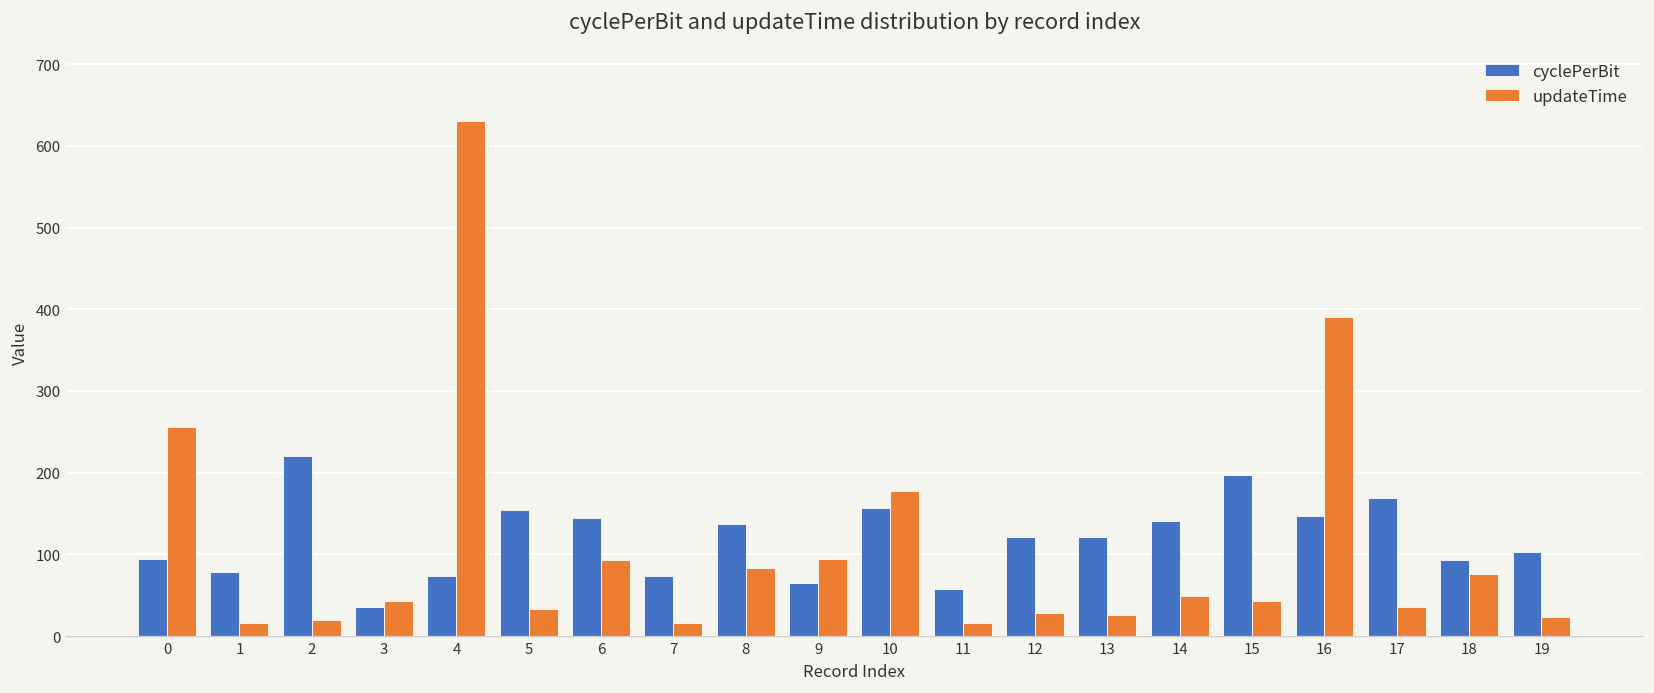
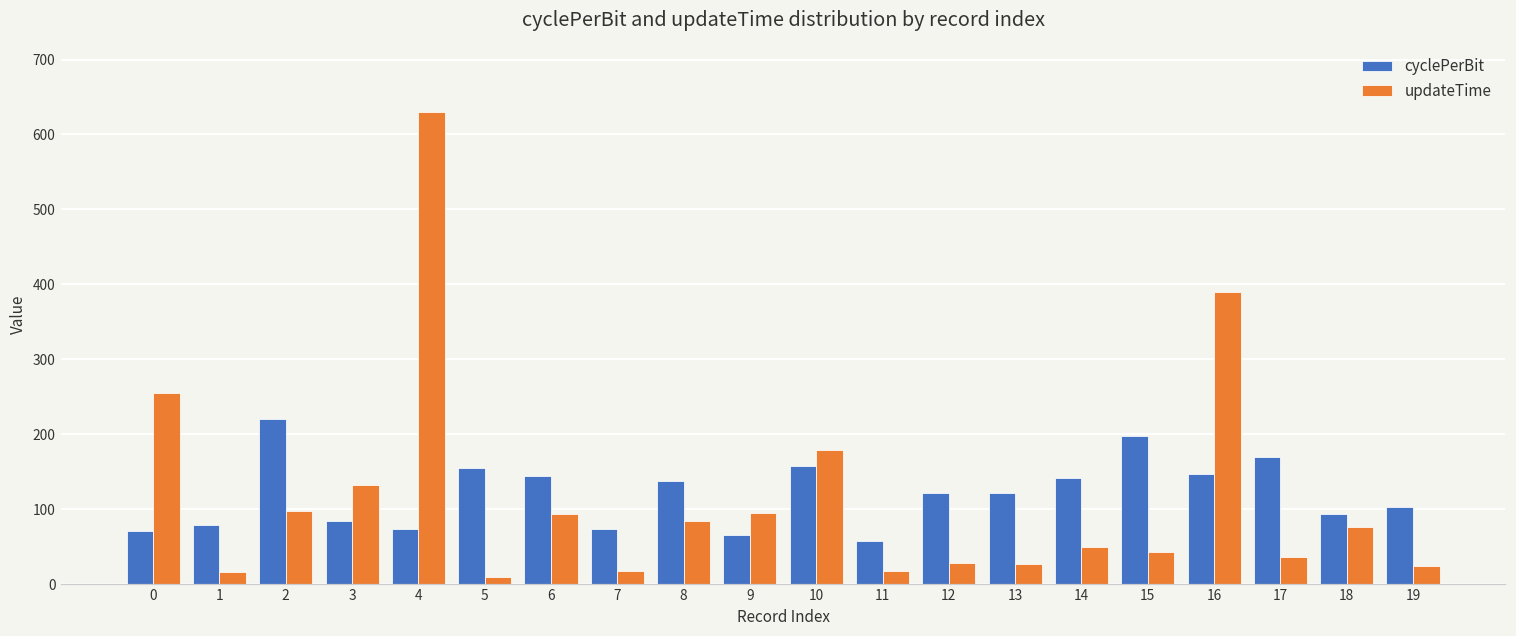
  {
    "cyclePerBit": {
-     "0": 90,
+     "0": 70,
      "1": 80,
      "2": 220,
-     "3": 40,
+     "3": 80,
      "4": 70,
      "5": 150,
      "6": 140,
      "7": 70,
      "8": 140,
      "9": 60,
      "10": 160,
      "11": 60,
      "12": 120,
      "13": 120,
      "14": 140,
      "15": 200,
      "16": 150,
      "17": 170,
      "18": 90,
      "19": 100
    },
    "updateTime": {
      "0": 260,
      "1": 20,
-     "2": 20,
-     "3": 40,
+     "2": 100,
+     "3": 130,
      "4": 630,
-     "5": 30,
+     "5": 10,
      "6": 90,
      "7": 20,
      "8": 80,
      "9": 90,
      "10": 180,
      "11": 20,
      "12": 30,
      "13": 30,
      "14": 50,
      "15": 40,
      "16": 390,
      "17": 40,
      "18": 80,
      "19": 20
    }
  }
